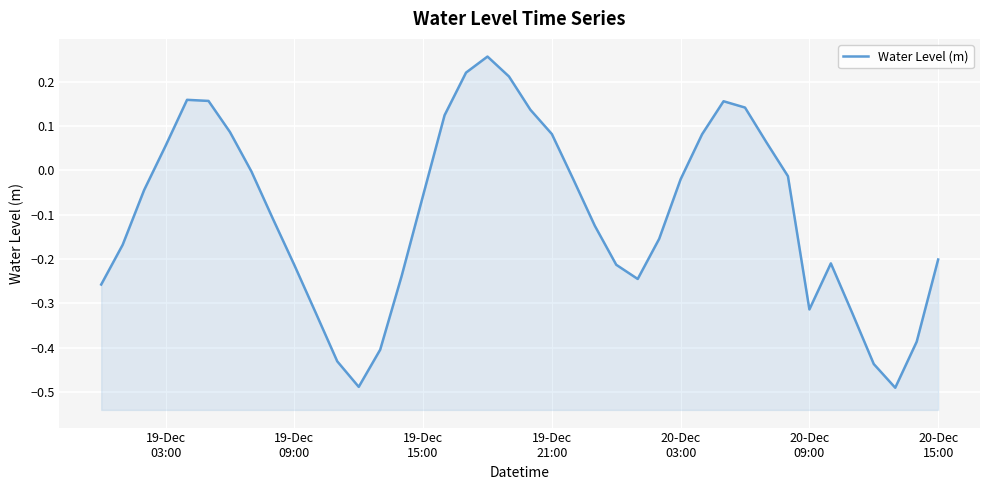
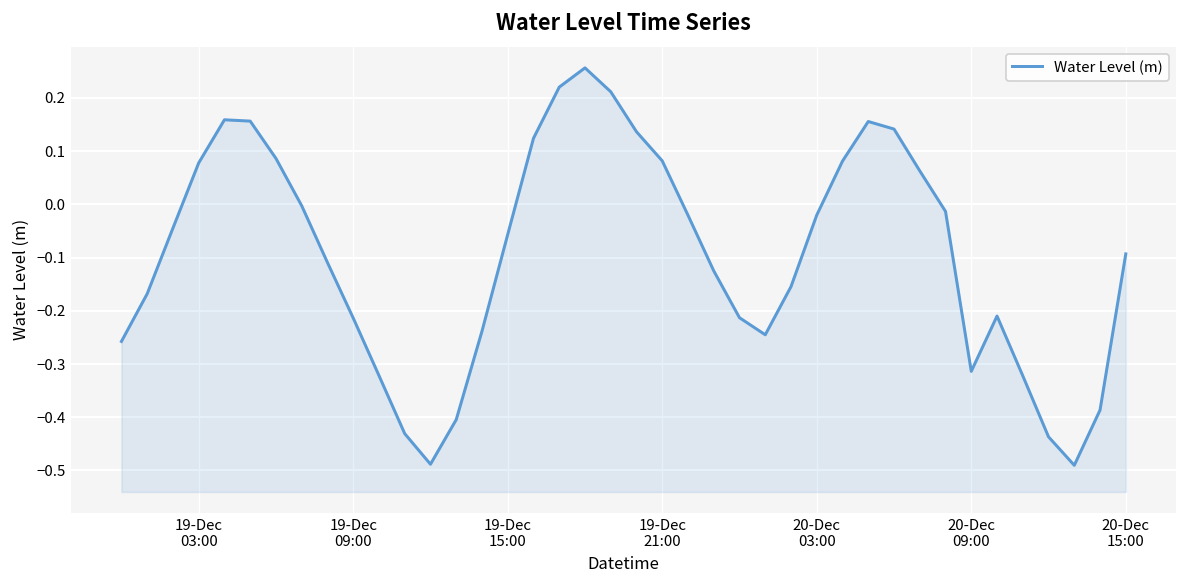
  {
-   "19-Dec 03:00": 0.06,
+   "19-Dec 03:00": 0.08,
    "19-Dec 09:00": -0.21,
    "19-Dec 15:00": -0.06,
    "19-Dec 21:00": 0.08,
    "20-Dec 03:00": -0.02,
    "20-Dec 09:00": -0.31,
-   "20-Dec 15:00": -0.20
+   "20-Dec 15:00": -0.09
  }
